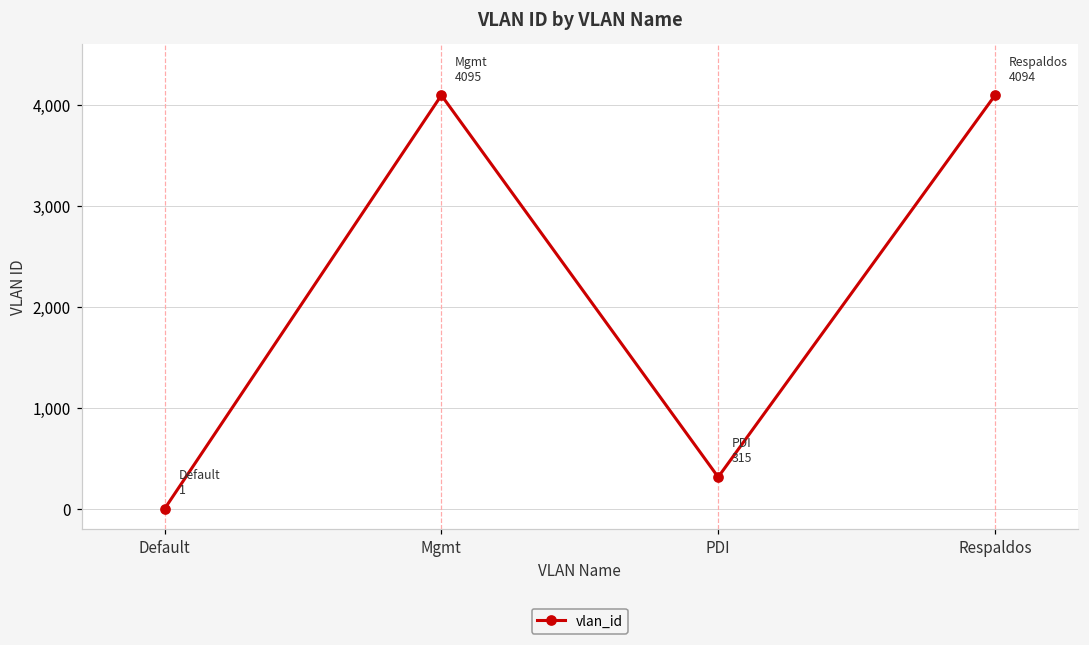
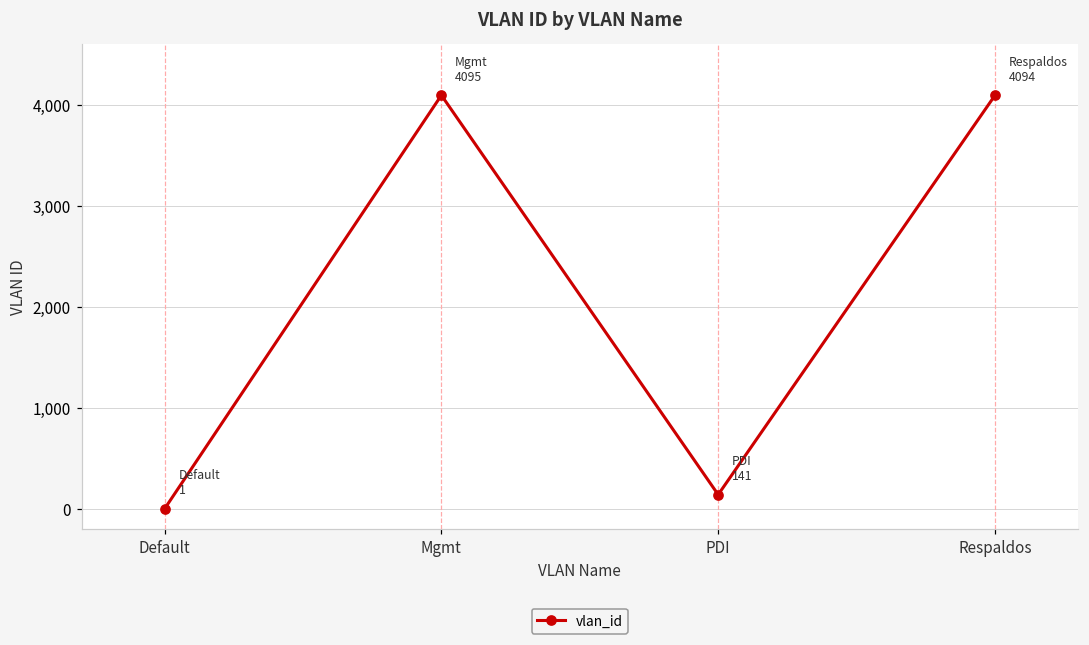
  {
    "Default": 1,
    "Mgmt": 4095,
-   "PDI": 315,
+   "PDI": 141,
    "Respaldos": 4094
  }
